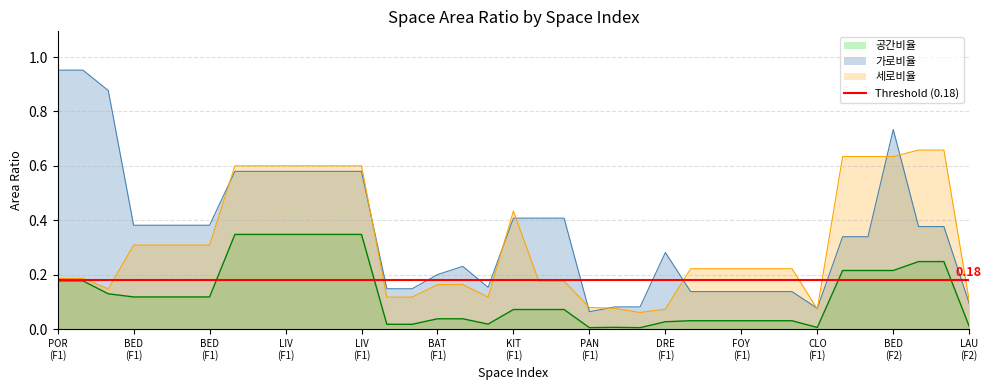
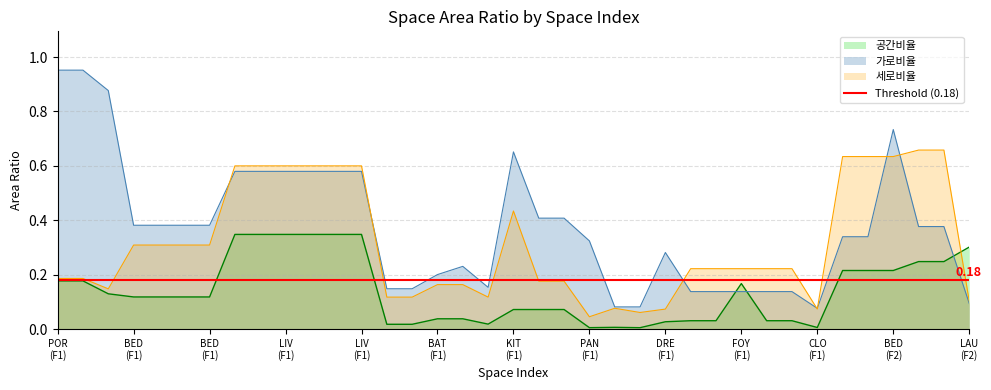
  {
    "공간비율": {
      "BAT (F1)": 0.04,
      "KIT (F1)": 0.07,
      "PAN (F1)": 0.01,
      "DRE (F1)": 0.03,
-     "FOY (F1)": 0.03,
+     "FOY (F1)": 0.17,
      "CLO (F1)": 0.01,
      "BED (F2)": 0.22,
-     "LAU (F2)": 0.01
+     "LAU (F2)": 0.30
    },
    "가로비율": {
      "POR (F1)": 0.95,
      "BAT (F1)": 0.20,
-     "KIT (F1)": 0.41,
-     "PAN (F1)": 0.06,
+     "KIT (F1)": 0.65,
+     "PAN (F1)": 0.32,
      "DRE (F1)": 0.28,
      "FOY (F1)": 0.14,
      "BED (F2)": 0.73
    },
    "세로비율": {
      "BAT (F1)": 0.16,
      "KIT (F1)": 0.43,
-     "PAN (F1)": 0.08,
+     "PAN (F1)": 0.05,
      "DRE (F1)": 0.07,
      "FOY (F1)": 0.22,
      "BED (F2)": 0.63
    }
  }
